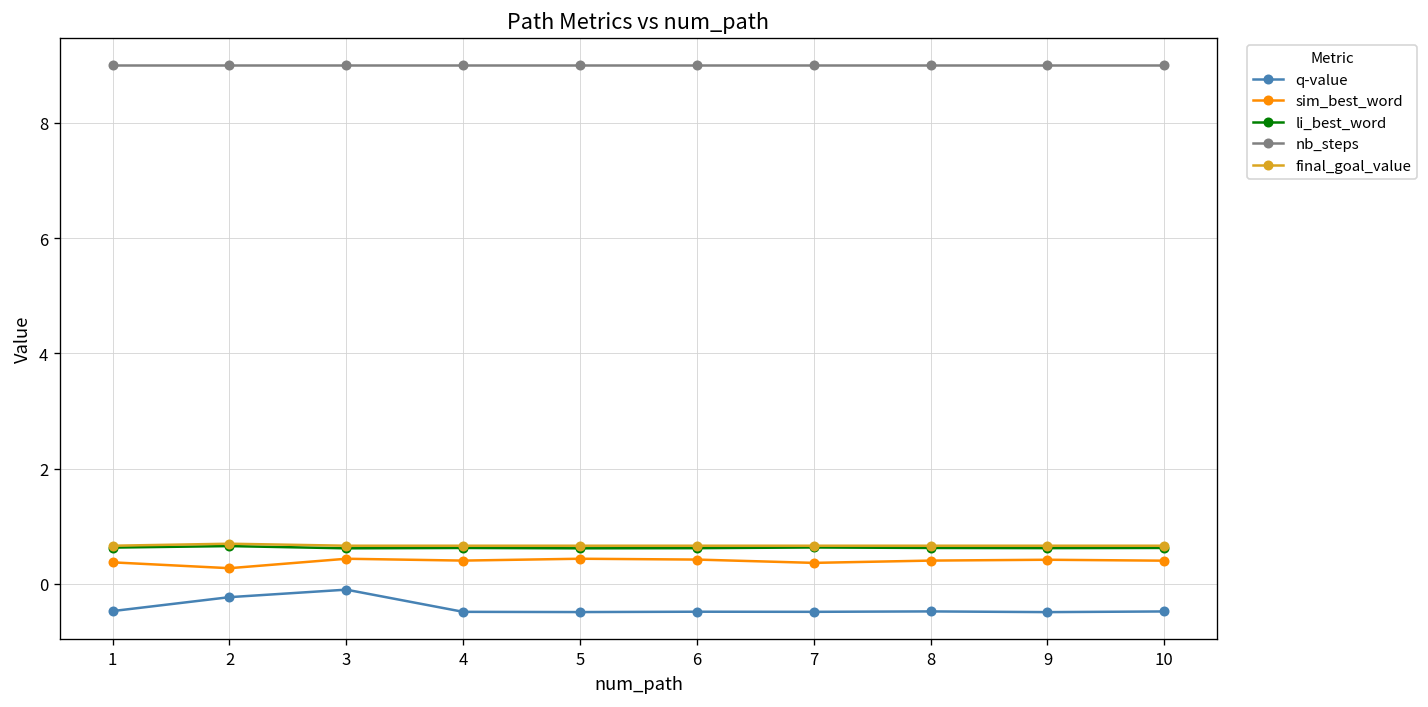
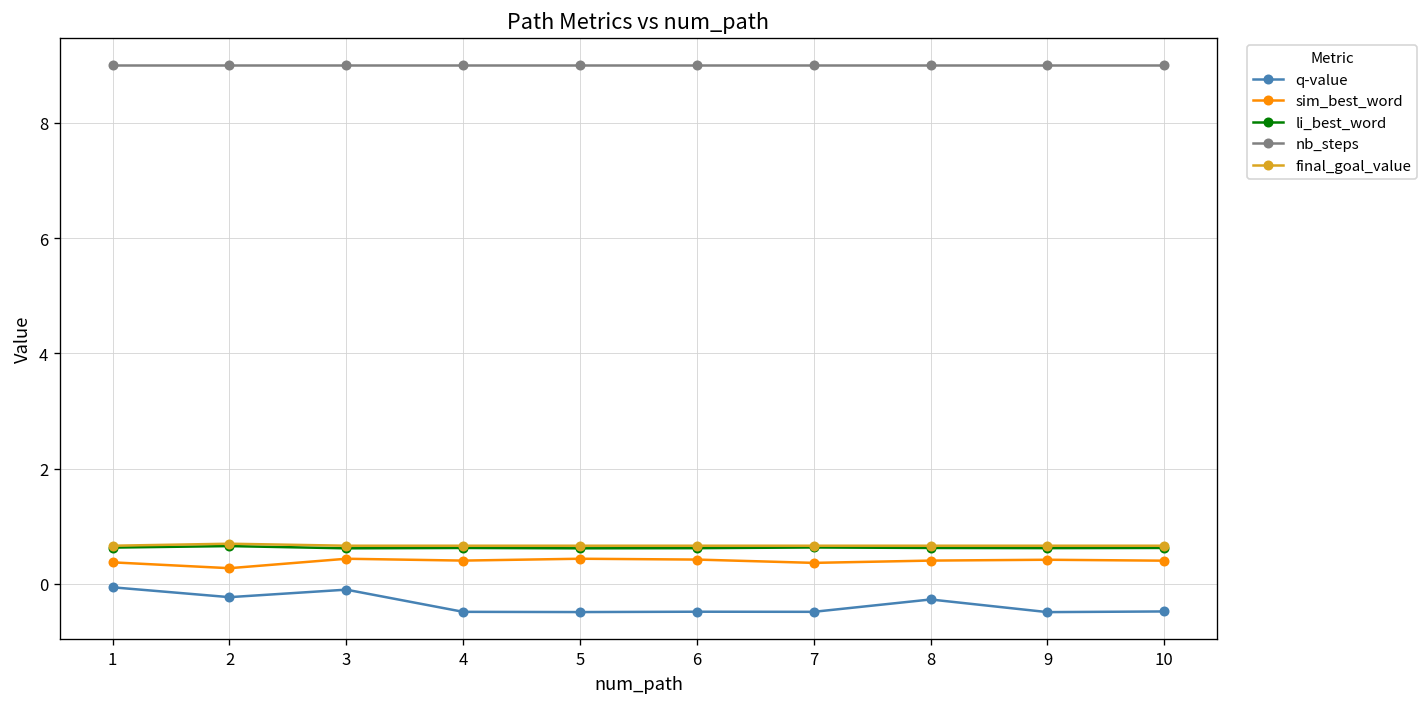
  {
    "q-value": {
-     "1": -0.5,
+     "1": -0.1,
      "2": -0.2,
      "3": -0.1,
      "4": -0.5,
      "5": -0.5,
      "6": -0.5,
      "7": -0.5,
-     "8": -0.5,
+     "8": -0.3,
      "9": -0.5,
      "10": -0.5
    },
    "nb_steps": {
      "1": 9.0,
      "2": 9.0,
      "3": 9.0,
      "4": 9.0,
      "5": 9.0,
      "6": 9.0,
      "7": 9.0,
      "8": 9.0,
      "9": 9.0,
      "10": 9.0
    }
  }
